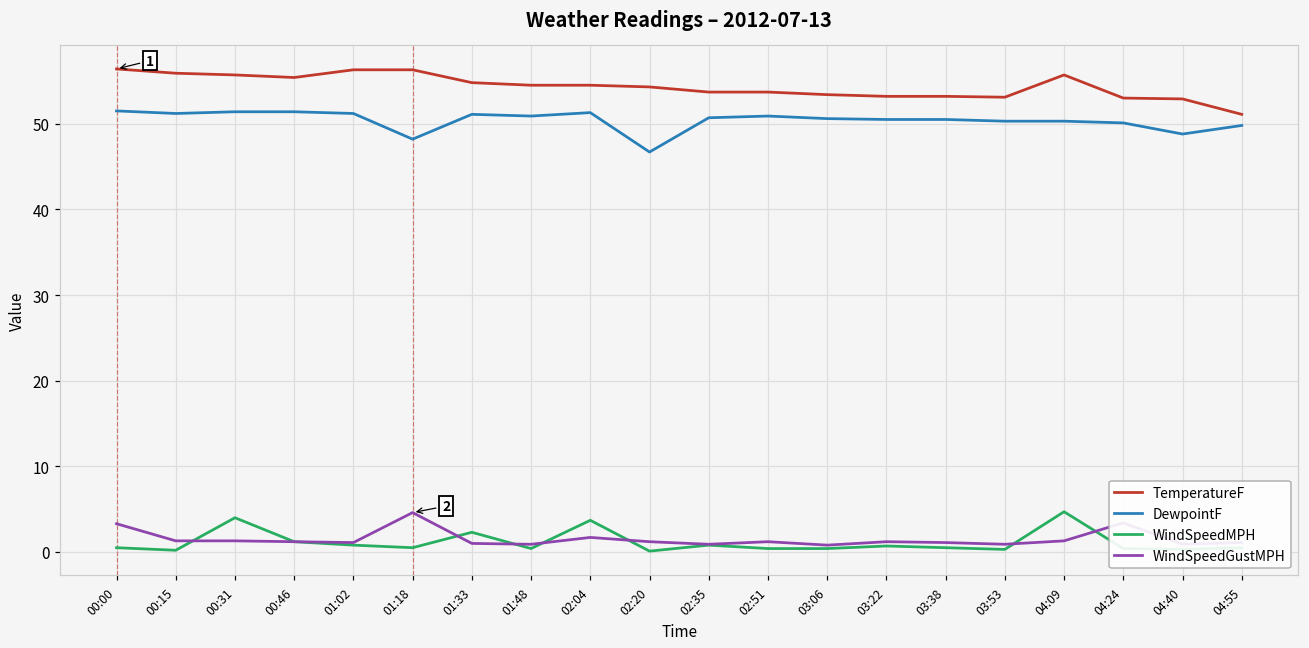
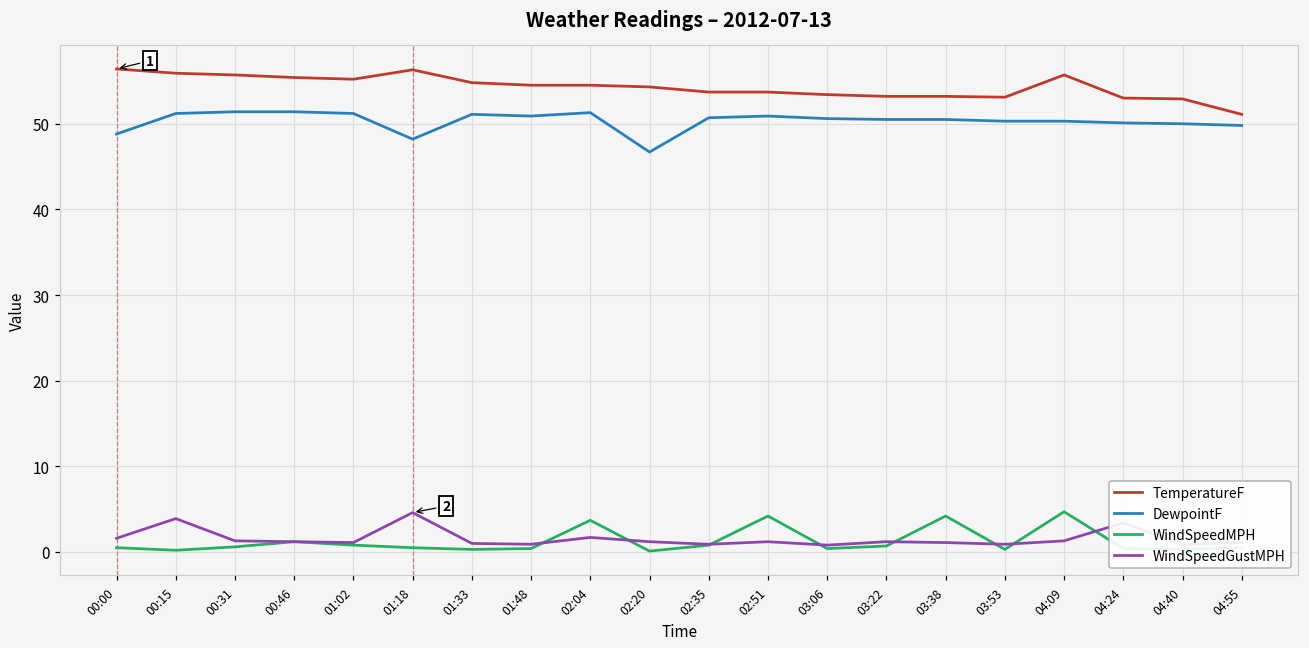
  {
    "TemperatureF": {
      "00:15": 56,
      "00:31": 56,
      "00:46": 55,
-     "01:02": 56,
+     "01:02": 55,
      "01:18": 56,
      "01:33": 55,
      "01:48": 55,
      "02:04": 55,
      "02:20": 54,
      "02:35": 54,
      "02:51": 54,
      "03:06": 53,
      "03:22": 53,
      "03:38": 53,
      "03:53": 53,
      "04:09": 56,
      "04:24": 53,
      "04:40": 53,
      "04:55": 51
    },
    "DewpointF": {
-     "00:00": 52,
+     "00:00": 49,
      "00:15": 51,
      "00:31": 51,
      "00:46": 51,
      "01:02": 51,
      "01:18": 48,
      "01:33": 51,
      "01:48": 51,
      "02:04": 51,
      "02:20": 47,
      "02:35": 51,
      "02:51": 51,
      "03:06": 51,
      "03:22": 51,
      "03:38": 51,
      "03:53": 50,
      "04:09": 50,
      "04:24": 50,
-     "04:40": 49,
+     "04:40": 50,
      "04:55": 50
    },
    "WindSpeedMPH": {
      "00:00": 1,
      "00:15": 0,
-     "00:31": 4,
+     "00:31": 1,
      "01:18": 1,
-     "01:33": 2,
+     "01:33": 0,
      "01:48": 0,
      "02:04": 4,
      "02:20": 0,
-     "02:51": 0,
+     "02:51": 4,
      "03:06": 0,
      "03:22": 1,
-     "03:38": 1,
+     "03:38": 4,
      "03:53": 0,
      "04:09": 5
    },
    "WindSpeedGustMPH": {
-     "00:00": 3,
-     "00:15": 1,
+     "00:00": 2,
+     "00:15": 4,
      "00:31": 1,
      "01:33": 1,
      "01:48": 1,
      "02:04": 2,
      "02:20": 1,
      "02:51": 1,
      "03:06": 1,
      "03:22": 1,
      "03:38": 1,
      "03:53": 1,
      "04:09": 1
    }
  }
